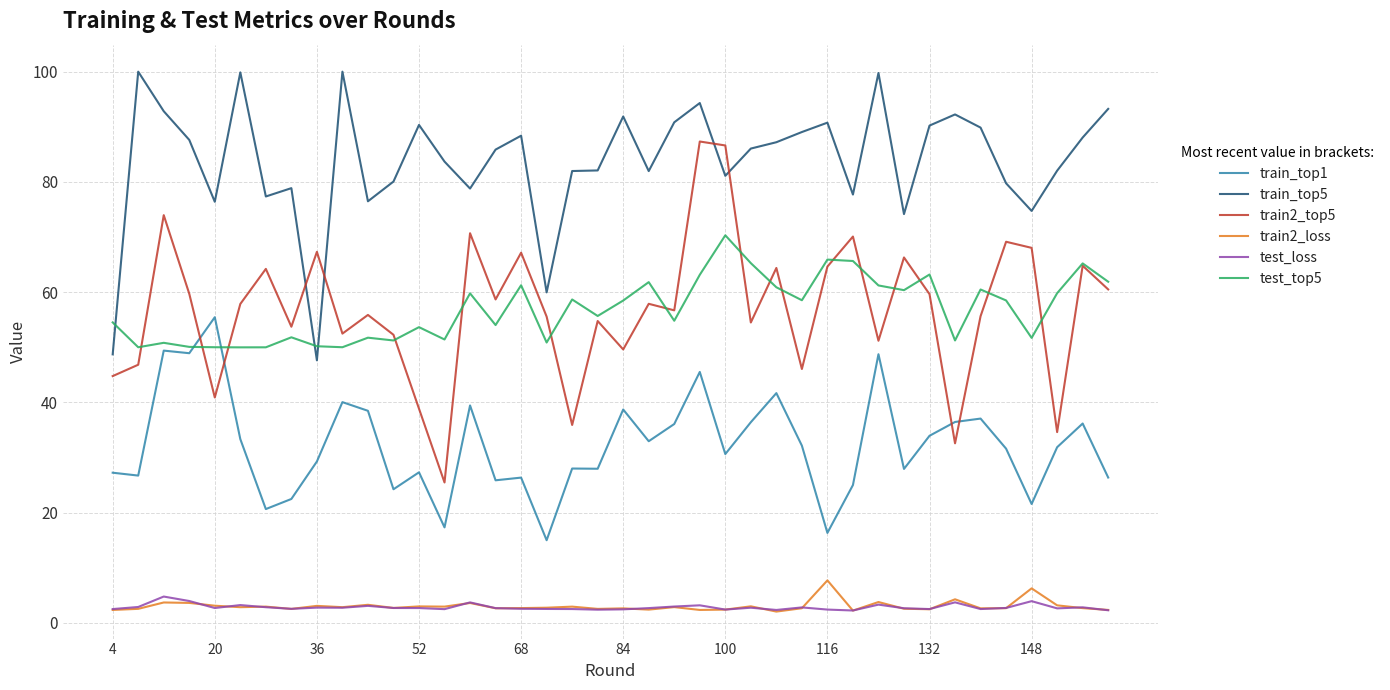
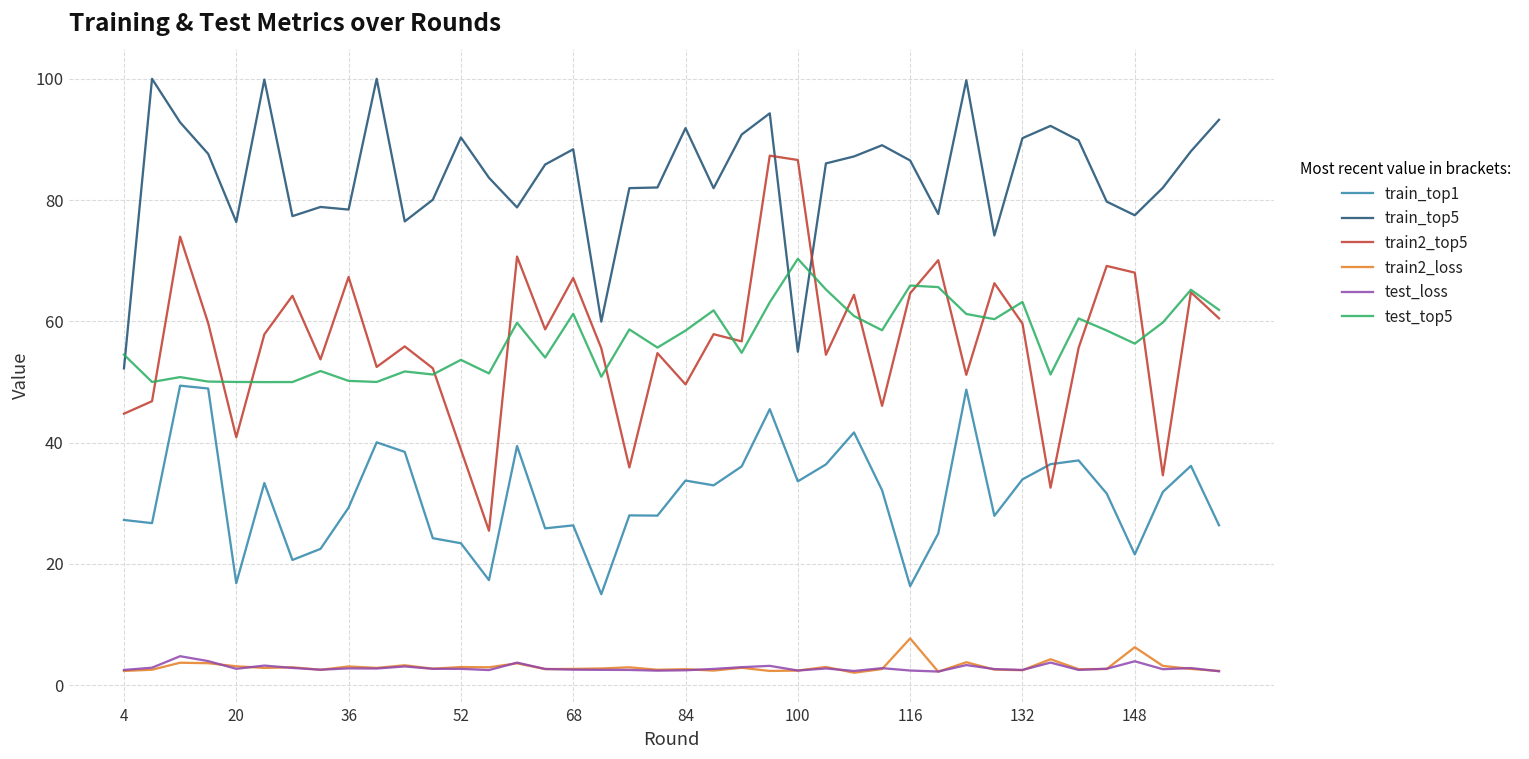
  {
    "train_top1": {
      "4": 27,
-     "20": 55,
+     "20": 17,
      "36": 29,
-     "52": 27,
+     "52": 23,
      "68": 26,
-     "84": 39,
-     "100": 31,
+     "84": 34,
+     "100": 34,
      "116": 16,
      "132": 34,
      "148": 22
    },
    "train_top5": {
-     "4": 49,
+     "4": 52,
      "20": 76,
-     "36": 48,
+     "36": 78,
      "52": 90,
      "68": 88,
      "84": 92,
-     "100": 81,
-     "116": 91,
+     "100": 55,
+     "116": 87,
      "132": 90,
-     "148": 75
+     "148": 77
    },
    "train2_top5": {
      "4": 45,
      "20": 41,
      "36": 67,
      "52": 39,
      "68": 67,
      "84": 50,
      "100": 87,
      "116": 65,
      "132": 60,
      "148": 68
    },
    "train2_loss": {
      "116": 8,
      "148": 6
    },
    "test_loss": {
      "116": 2,
      "148": 4
    },
    "test_top5": {
      "4": 55,
      "20": 50,
      "36": 50,
      "52": 54,
      "68": 61,
      "84": 58,
      "100": 70,
      "116": 66,
      "132": 63,
-     "148": 52
+     "148": 56
    }
  }
